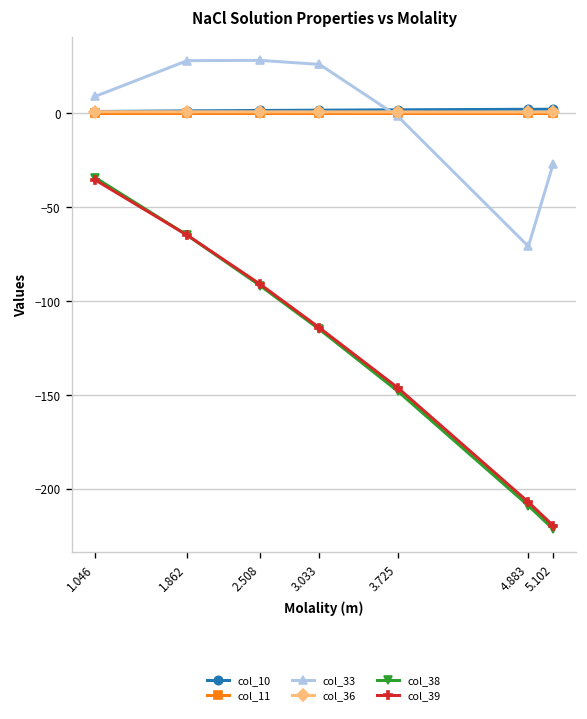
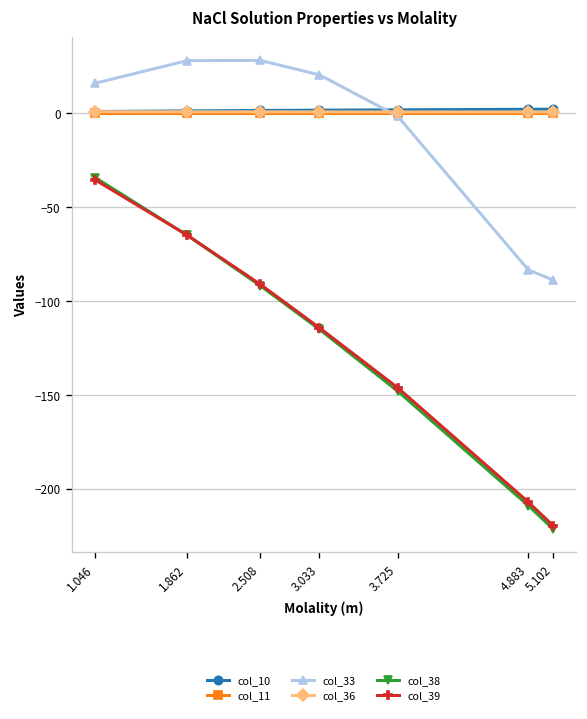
  {
    "col_33": {
-     "1.046": 9,
+     "1.046": 16,
      "1.862": 28,
      "2.508": 28,
-     "3.033": 26,
+     "3.033": 21,
      "3.725": -1,
-     "4.883": -71,
-     "5.102": -27
+     "4.883": -83,
+     "5.102": -89
    },
    "col_38": {
      "3.725": -148,
      "4.883": -209,
      "5.102": -221
    },
    "col_39": {
      "3.725": -146,
      "4.883": -207,
      "5.102": -219
    }
  }
